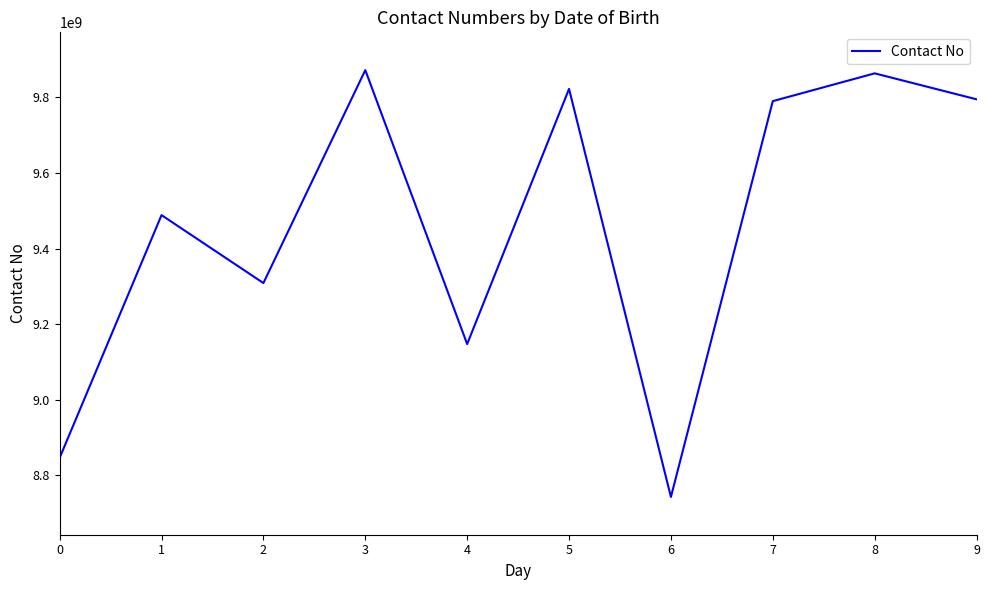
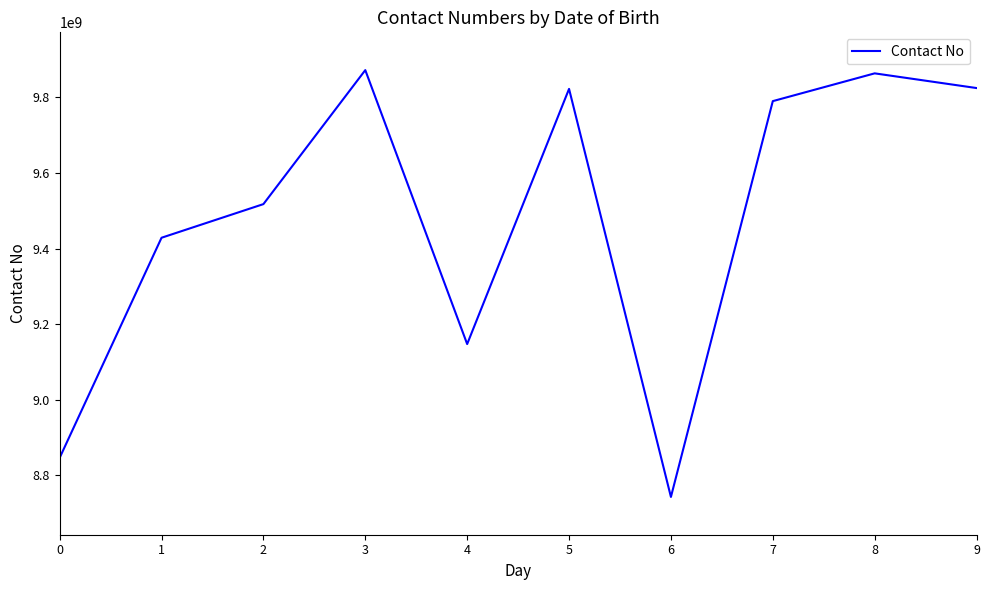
  {
    "0": 8850000000,
-   "1": 9490000000,
-   "2": 9310000000,
+   "1": 9430000000,
+   "2": 9520000000,
    "3": 9870000000,
    "4": 9150000000,
    "5": 9820000000,
    "6": 8740000000,
    "7": 9790000000,
    "8": 9860000000,
-   "9": 9790000000
+   "9": 9820000000
  }
